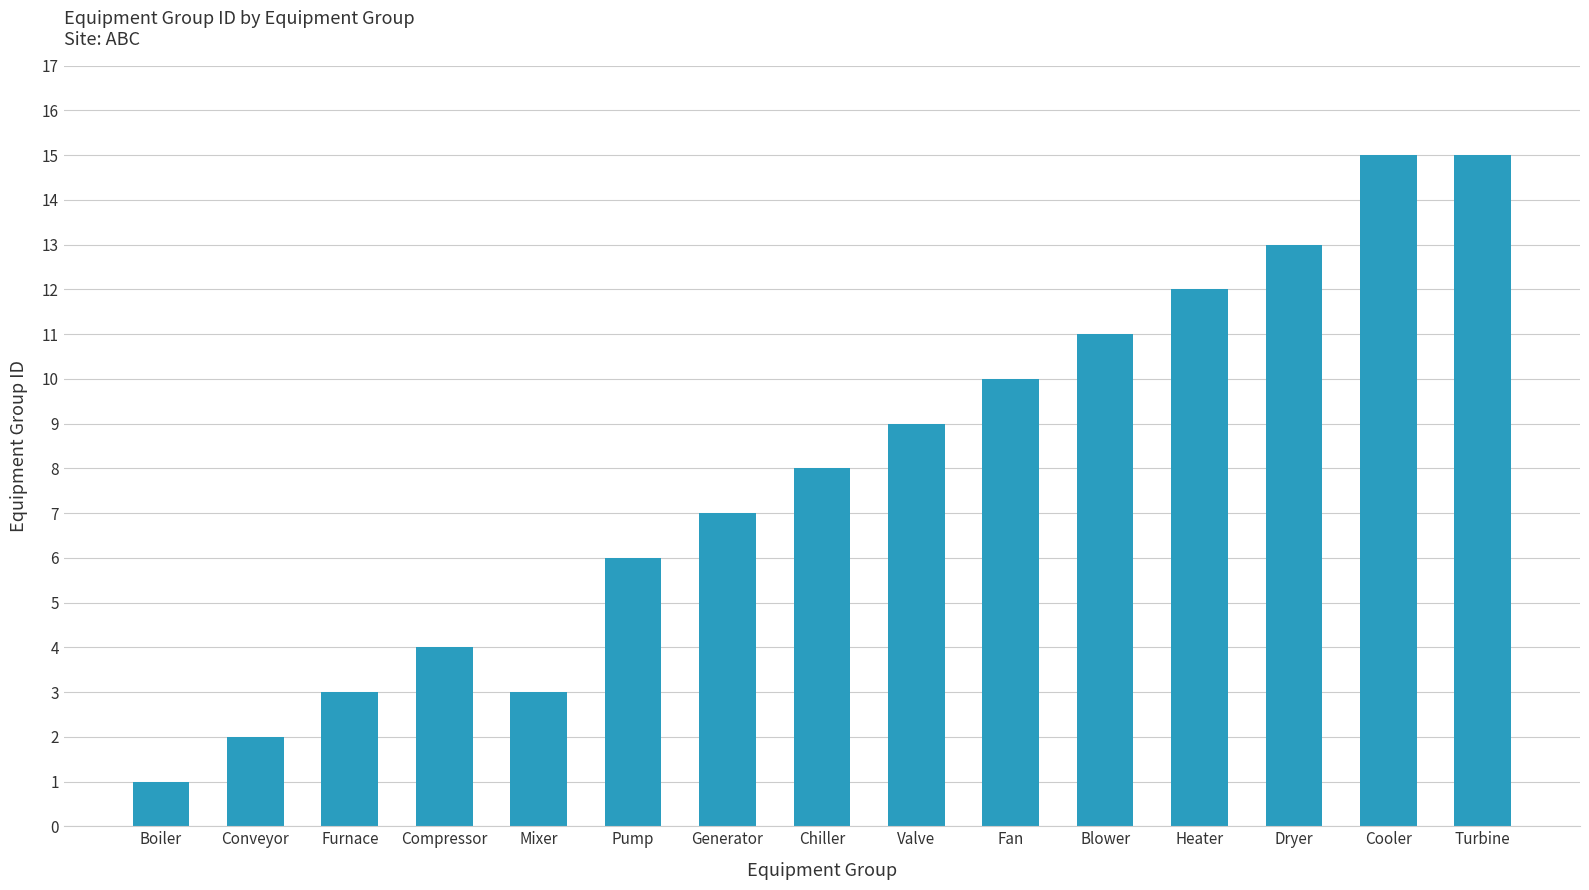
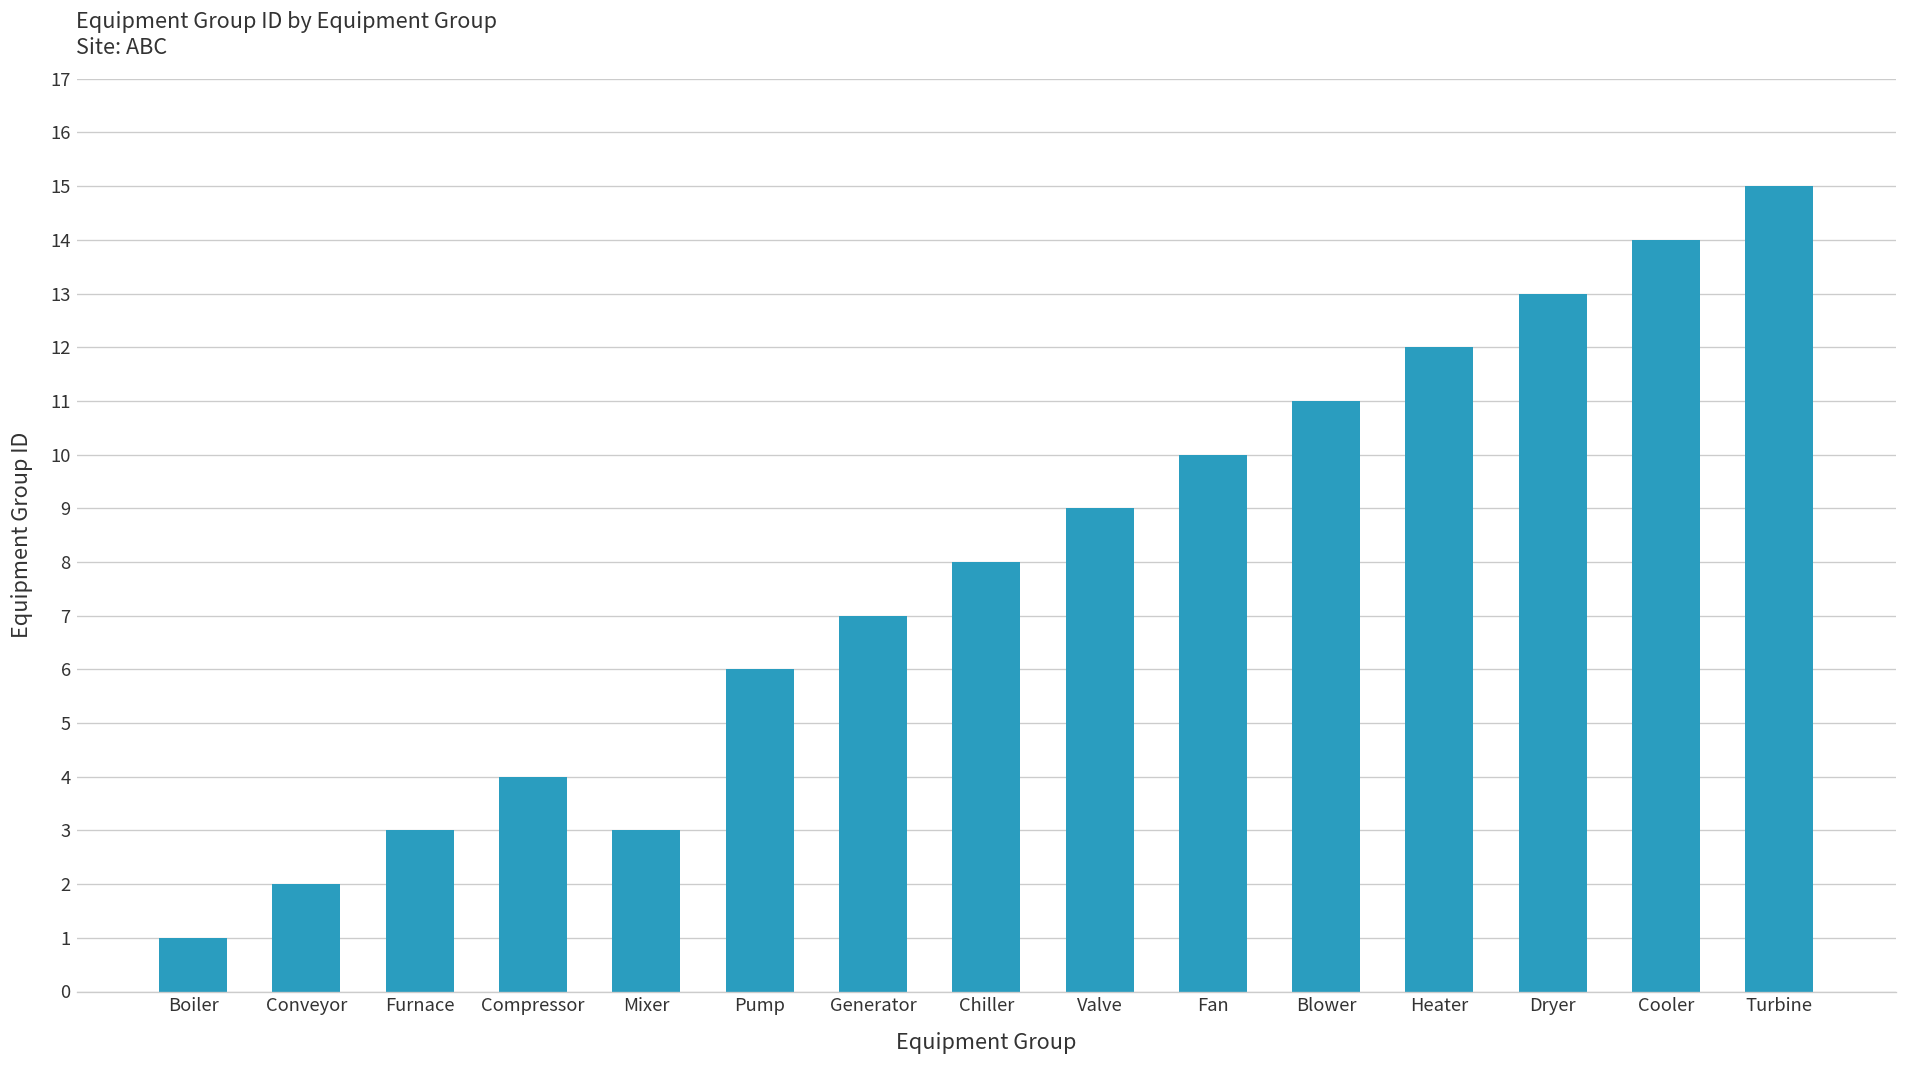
  {
    "Boiler": 1,
    "Conveyor": 2,
    "Furnace": 3,
    "Compressor": 4,
    "Mixer": 3,
    "Pump": 6,
    "Generator": 7,
    "Chiller": 8,
    "Valve": 9,
    "Fan": 10,
    "Blower": 11,
    "Heater": 12,
    "Dryer": 13,
-   "Cooler": 15,
+   "Cooler": 14,
    "Turbine": 15
  }
